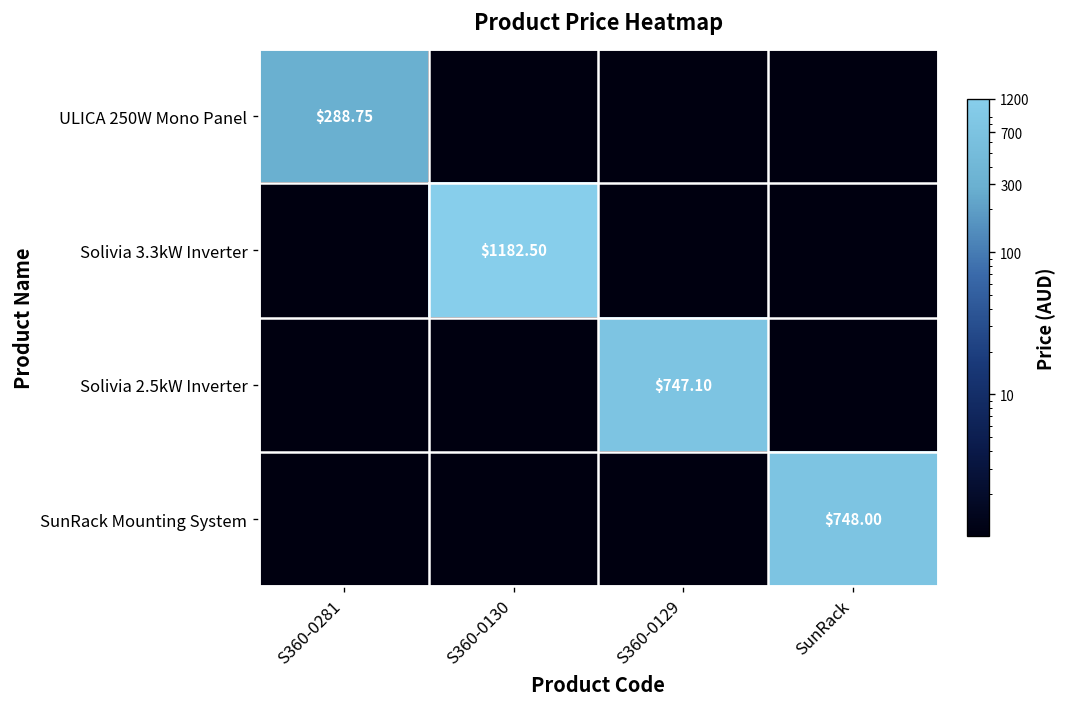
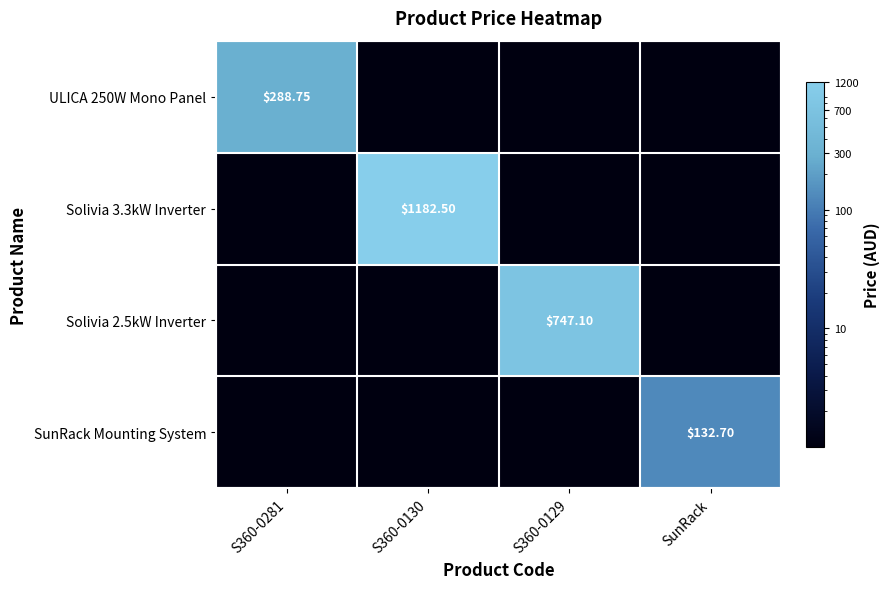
  {
    "ULICA 250W Mono Panel": {
      "S360-0281": "$288.75"
    },
    "Solivia 3.3kW Inverter": {
      "S360-0130": "$1182.50"
    },
    "Solivia 2.5kW Inverter": {
      "S360-0129": "$747.10"
    },
    "SunRack Mounting System": {
-     "SunRack": "$748.00"
+     "SunRack": "$132.70"
    }
  }
